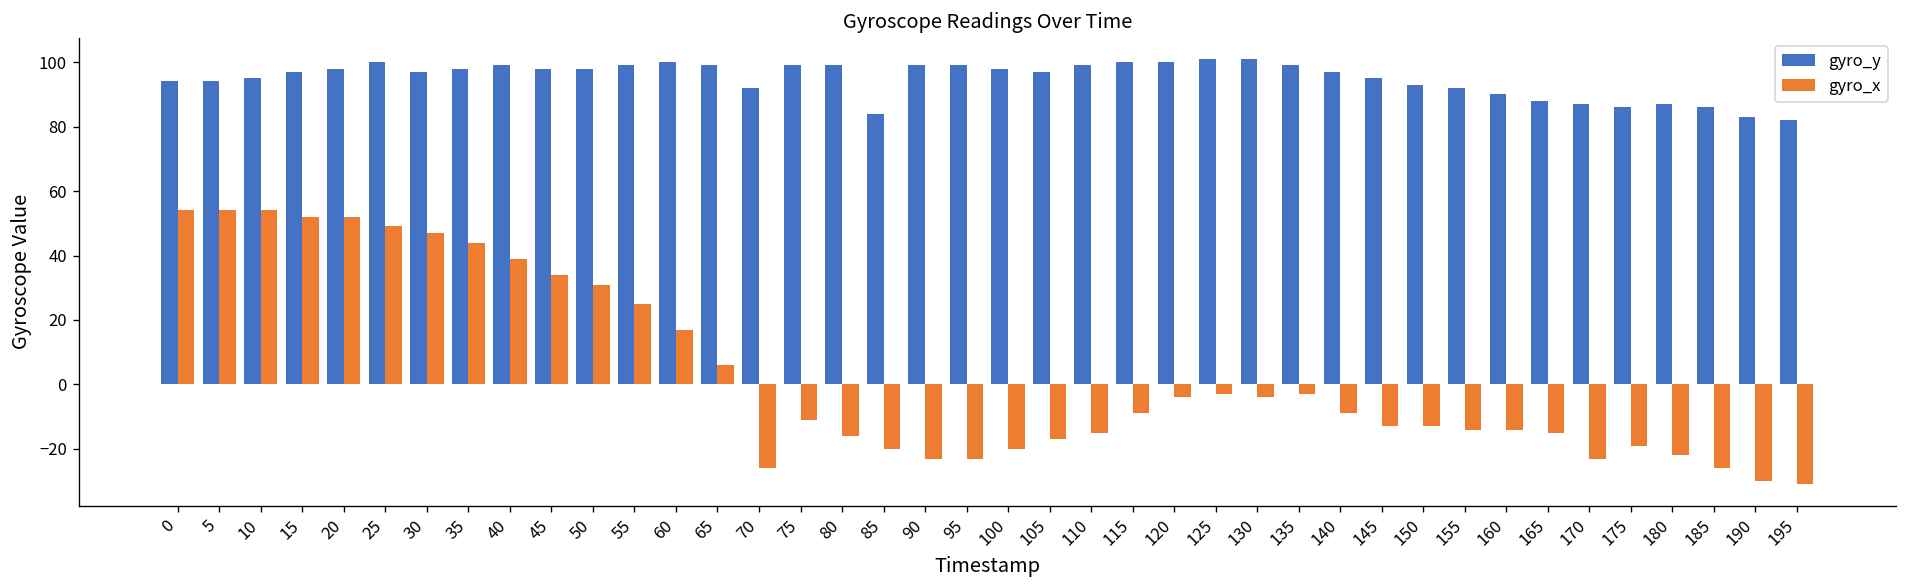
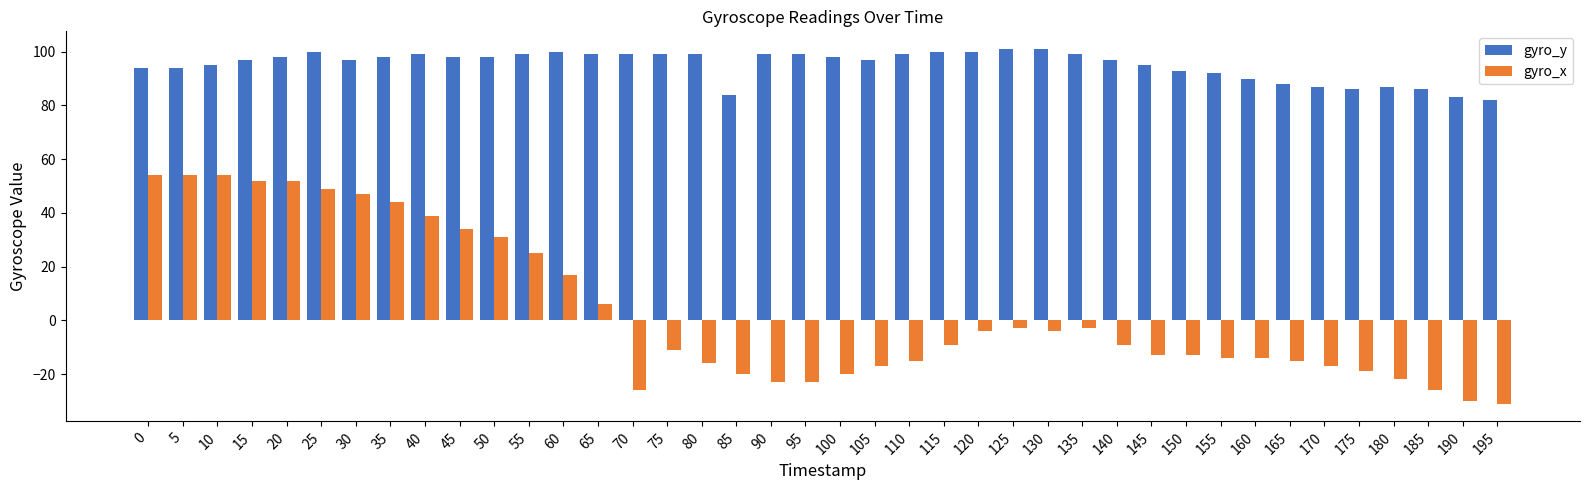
  {
    "gyro_y": {
      "0": 94,
      "5": 94,
      "10": 95,
      "15": 97,
      "20": 98,
      "25": 100,
      "30": 97,
      "35": 98,
      "40": 99,
      "45": 98,
      "50": 98,
      "55": 99,
      "60": 100,
      "65": 99,
-     "70": 92,
+     "70": 99,
      "75": 99,
      "80": 99,
      "85": 84,
      "90": 99,
      "95": 99,
      "100": 98,
      "105": 97,
      "110": 99,
      "115": 100,
      "120": 100,
      "125": 101,
      "130": 101,
      "135": 99,
      "140": 97,
      "145": 95,
      "150": 93,
      "155": 92,
      "160": 90,
      "165": 88,
      "170": 87,
      "175": 86,
      "180": 87,
      "185": 86,
      "190": 83,
      "195": 82
    },
    "gyro_x": {
      "0": 54,
      "5": 54,
      "10": 54,
      "15": 52,
      "20": 52,
      "25": 49,
      "30": 47,
      "35": 44,
      "40": 39,
      "45": 34,
      "50": 31,
      "55": 25,
      "60": 17,
      "65": 6,
      "70": -26,
      "75": -11,
      "80": -16,
      "85": -20,
      "90": -23,
      "95": -23,
      "100": -20,
      "105": -17,
      "110": -15,
      "115": -9,
      "120": -4,
      "125": -3,
      "130": -4,
      "135": -3,
      "140": -9,
      "145": -13,
      "150": -13,
      "155": -14,
      "160": -14,
      "165": -15,
-     "170": -23,
+     "170": -17,
      "175": -19,
      "180": -22,
      "185": -26,
      "190": -30,
      "195": -31
    }
  }
